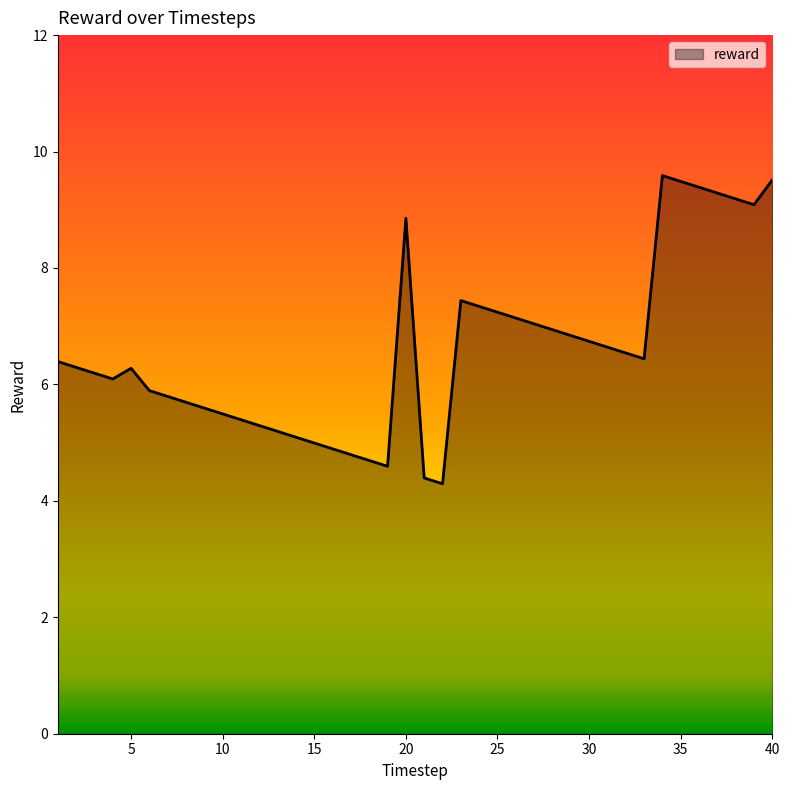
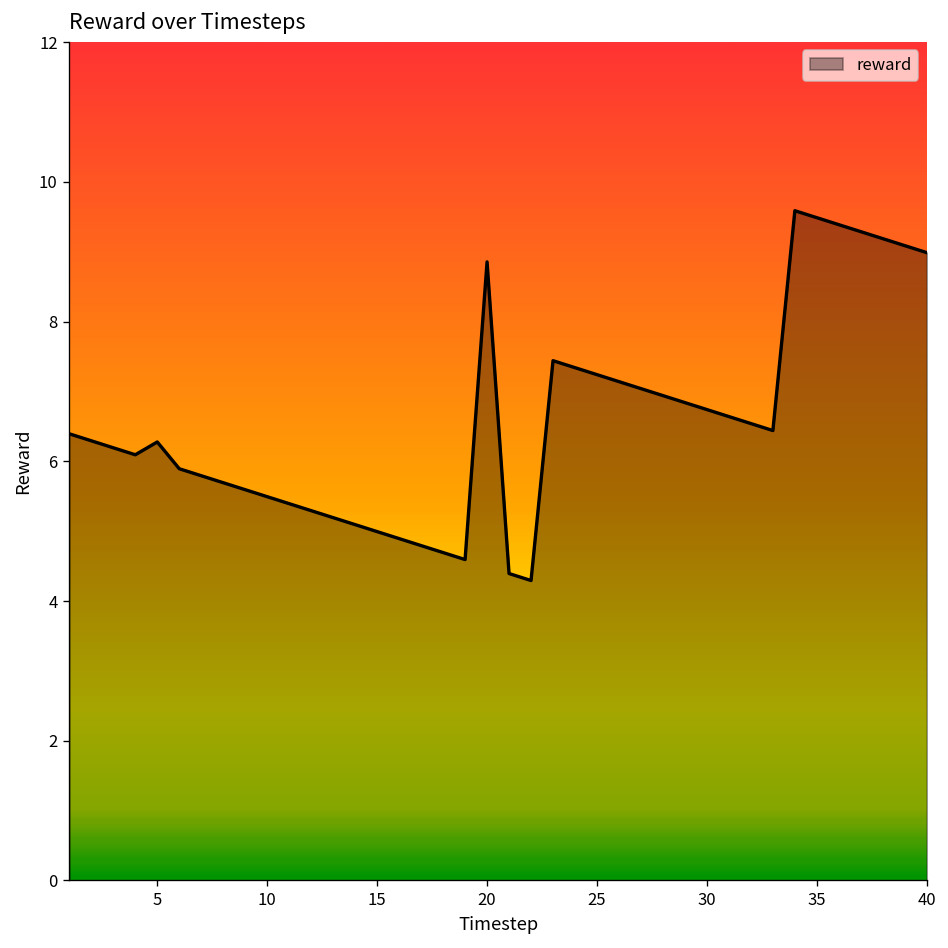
  {
    "5": 6.3,
    "10": 5.5,
    "15": 5.0,
    "20": 8.9,
    "25": 7.2,
    "30": 6.7,
    "35": 9.5,
-   "40": 9.5
+   "40": 9.0
  }
